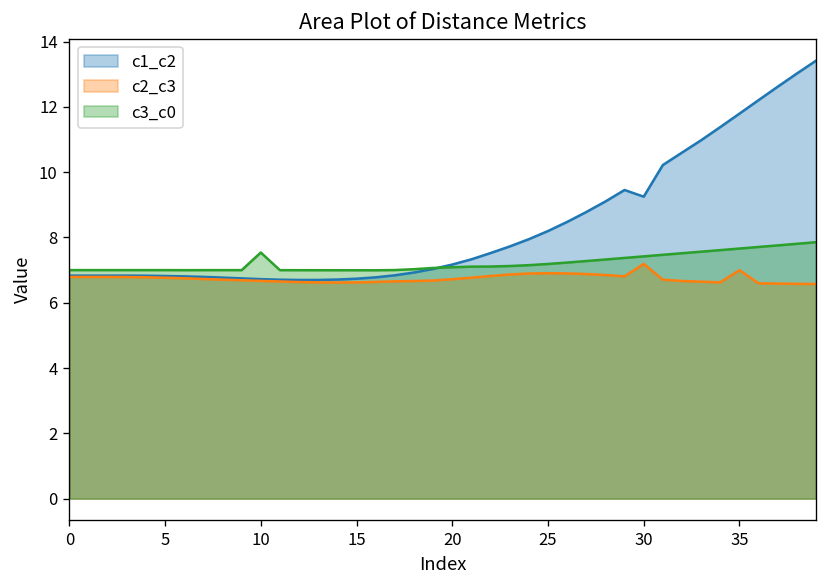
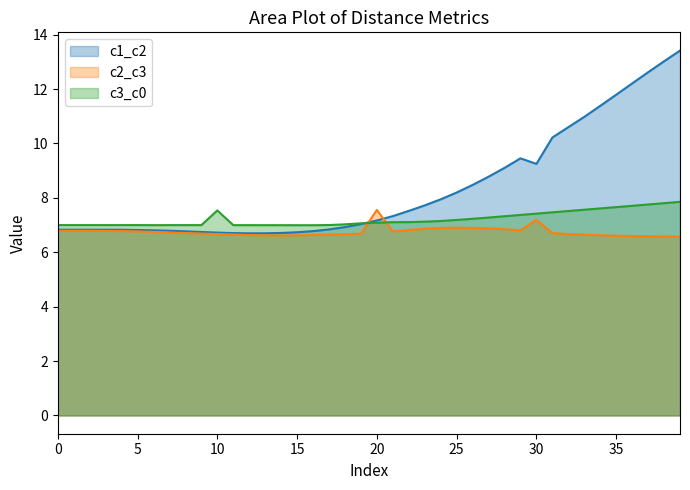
  {
    "c1_c2": {
      "15": 6.7,
      "25": 8.2,
      "30": 9.3,
      "35": 11.8
    },
    "c2_c3": {
      "15": 6.6,
-     "20": 6.7,
+     "20": 7.6,
      "25": 6.9,
      "30": 7.2,
-     "35": 7.0
+     "35": 6.6
    },
    "c3_c0": {
      "0": 7.0,
      "5": 7.0,
      "10": 7.5,
      "15": 7.0,
      "25": 7.2,
      "30": 7.4,
      "35": 7.7
    }
  }
